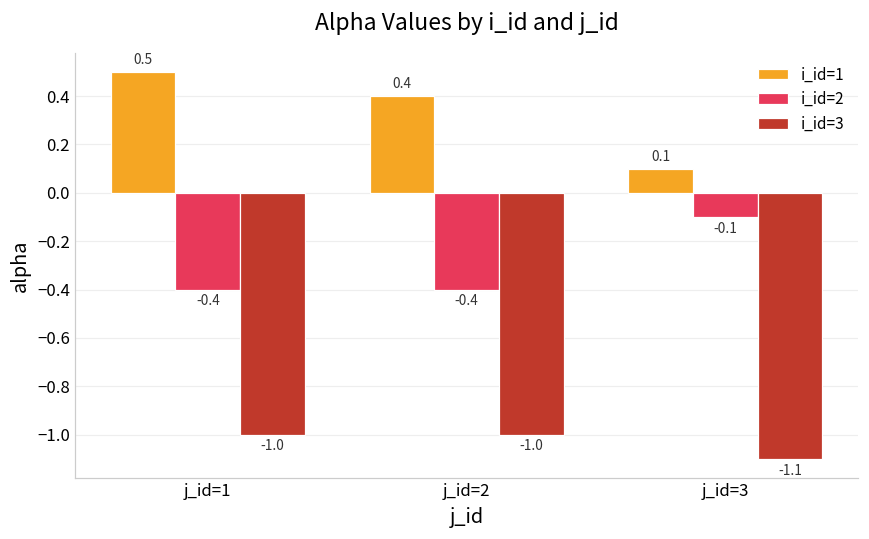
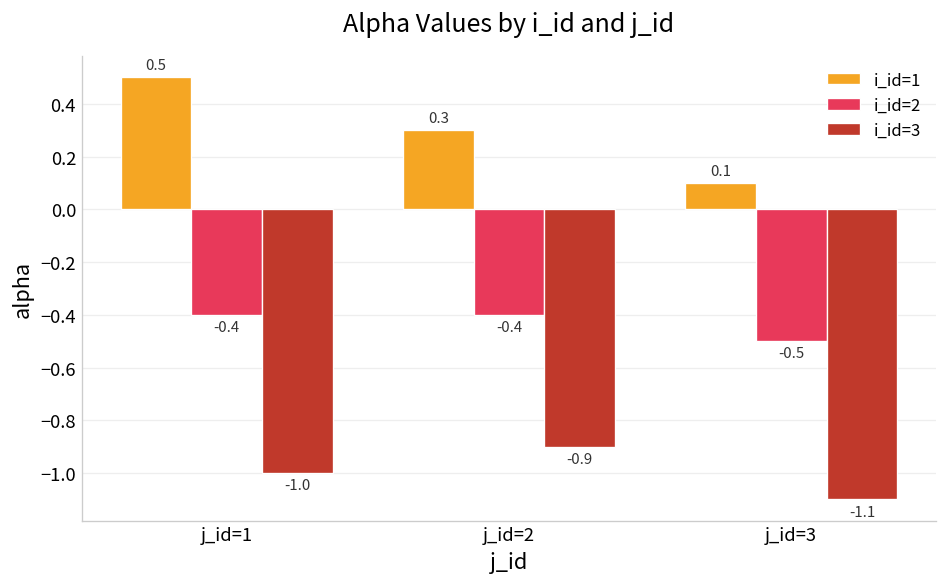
  {
    "i_id=1": {
      "j_id=1": 0.5,
-     "j_id=2": 0.4,
+     "j_id=2": 0.3,
      "j_id=3": 0.1
    },
    "i_id=2": {
      "j_id=1": -0.4,
      "j_id=2": -0.4,
-     "j_id=3": -0.1
+     "j_id=3": -0.5
    },
    "i_id=3": {
      "j_id=1": -1.0,
-     "j_id=2": -1.0,
+     "j_id=2": -0.9,
      "j_id=3": -1.1
    }
  }
